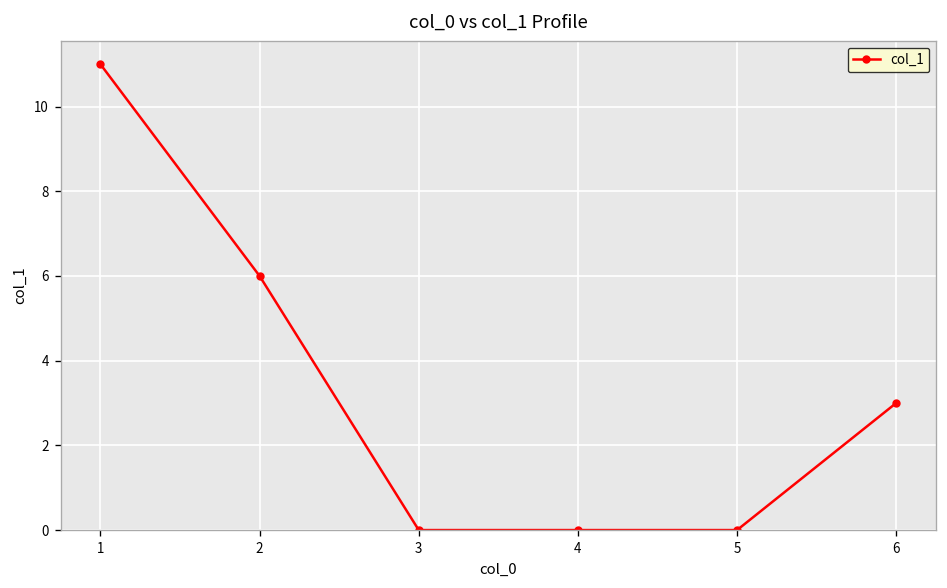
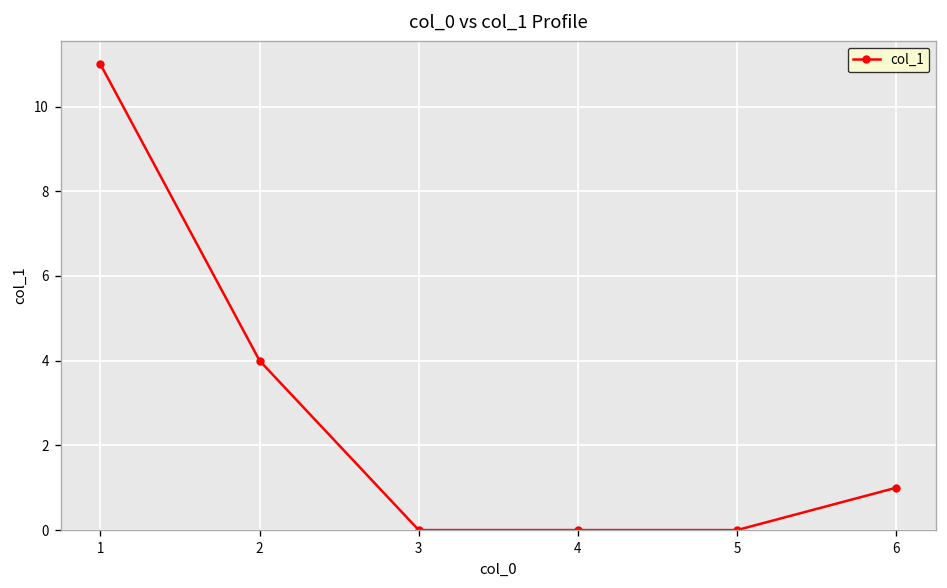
  {
    "1": 11,
-   "2": 6,
+   "2": 4,
    "3": 0,
    "4": 0,
    "5": 0,
-   "6": 3
+   "6": 1
  }
